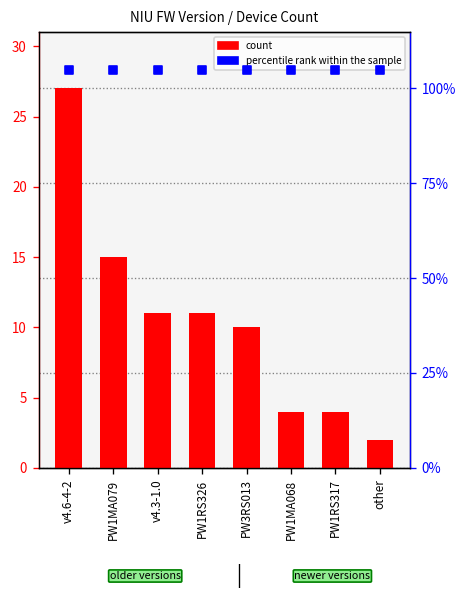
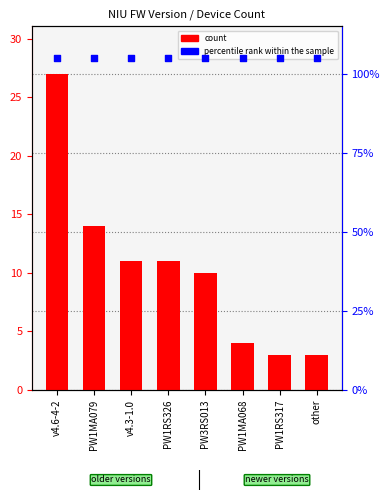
  {
    "count": {
      "v4.6-4-2": 27,
-     "PW1MA079": 15,
+     "PW1MA079": 14,
      "v4.3-1.0": 11,
      "PW1RS326": 11,
      "PW3RS013": 10,
      "PW1MA068": 4,
-     "PW1RS317": 4,
-     "other": 2
+     "PW1RS317": 3,
+     "other": 3
    }
  }
